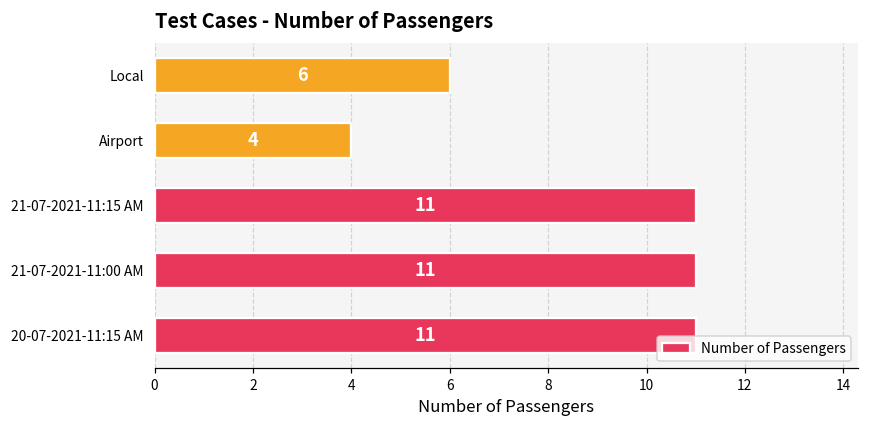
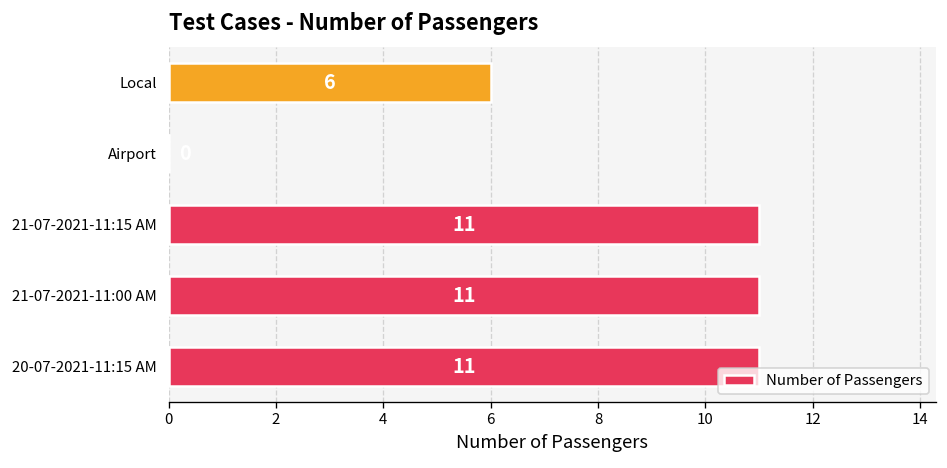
  {
-   "Airport": 4
+   "Airport": 0
  }
